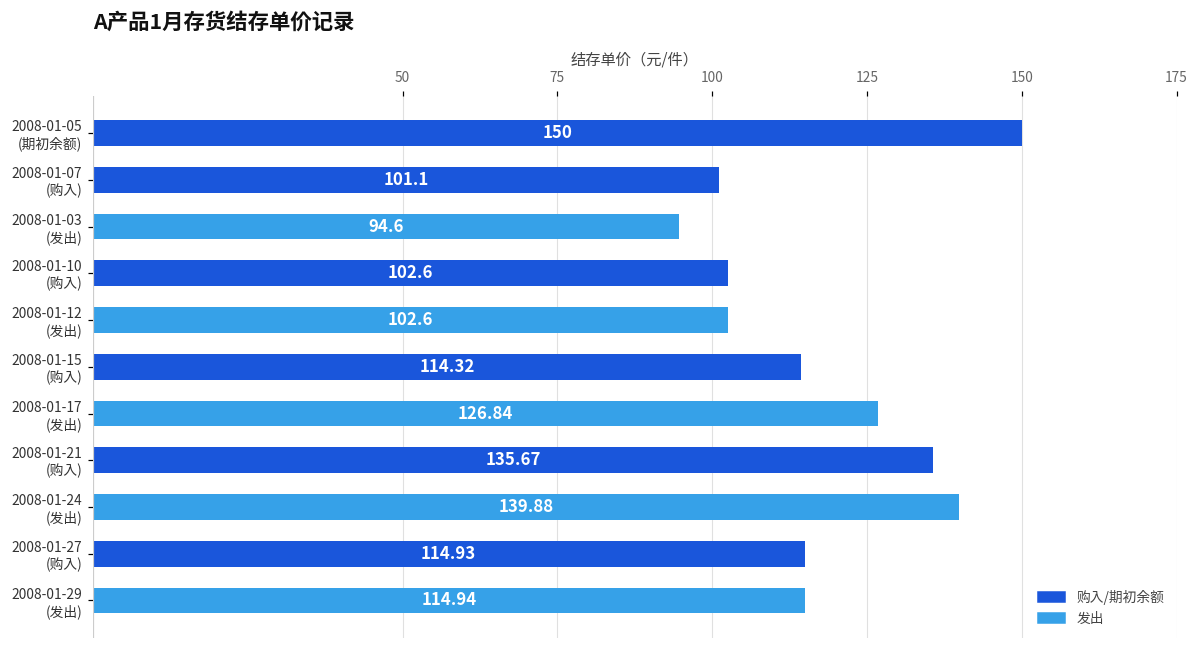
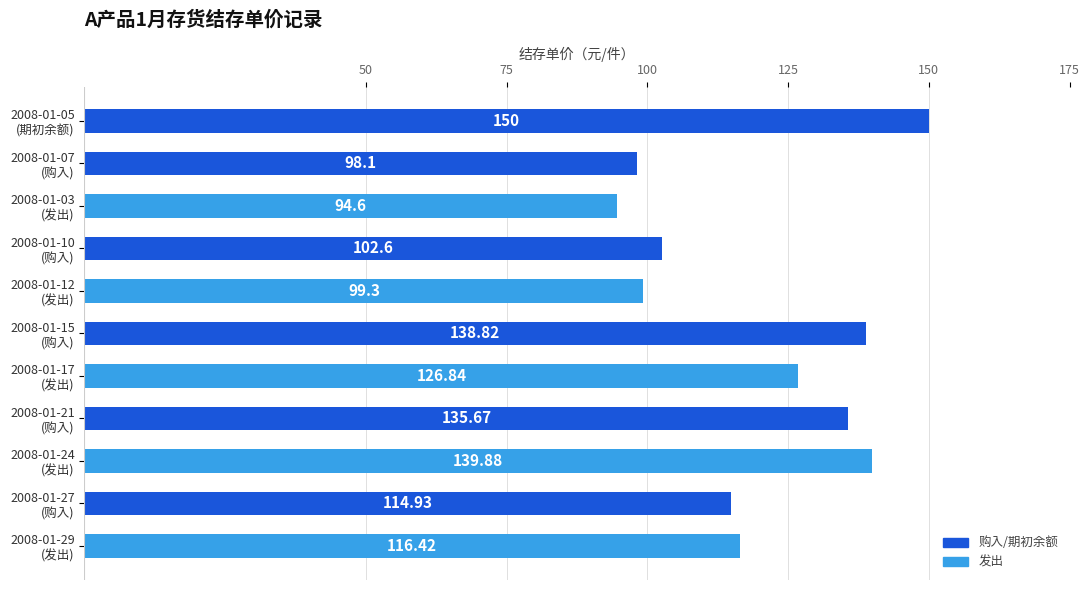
  {
    "2008-01-05 (期初余额)": 150,
-   "2008-01-07 (购入)": 101.1,
+   "2008-01-07 (购入)": 98.1,
    "2008-01-03 (发出)": 94.6,
    "2008-01-10 (购入)": 102.6,
-   "2008-01-12 (发出)": 102.6,
-   "2008-01-15 (购入)": 114.32,
+   "2008-01-12 (发出)": 99.3,
+   "2008-01-15 (购入)": 138.82,
    "2008-01-17 (发出)": 126.84,
    "2008-01-21 (购入)": 135.67,
    "2008-01-24 (发出)": 139.88,
    "2008-01-27 (购入)": 114.93,
-   "2008-01-29 (发出)": 114.94
+   "2008-01-29 (发出)": 116.42
  }
